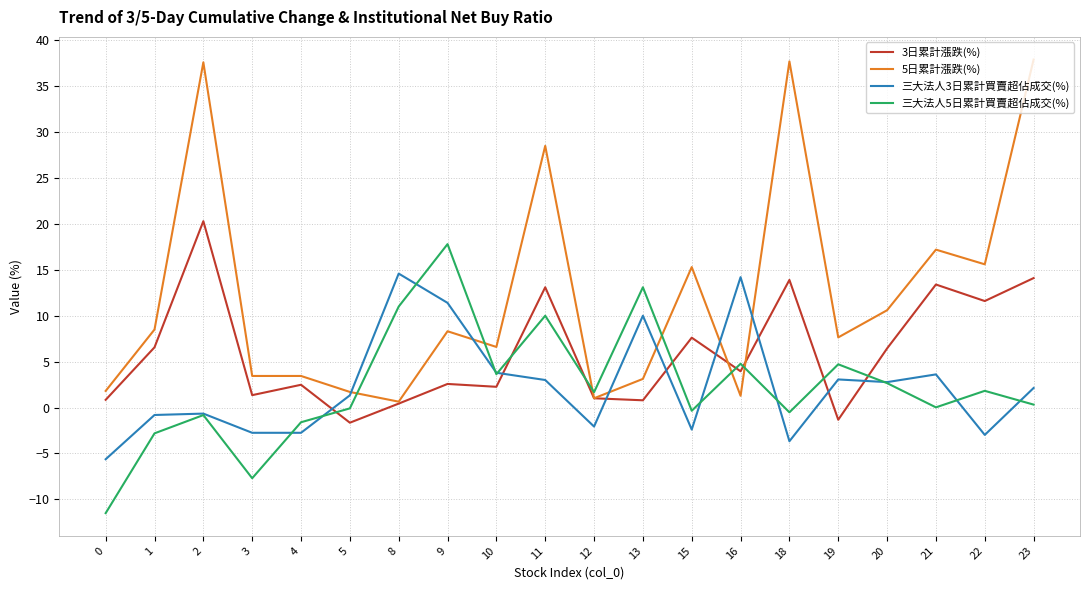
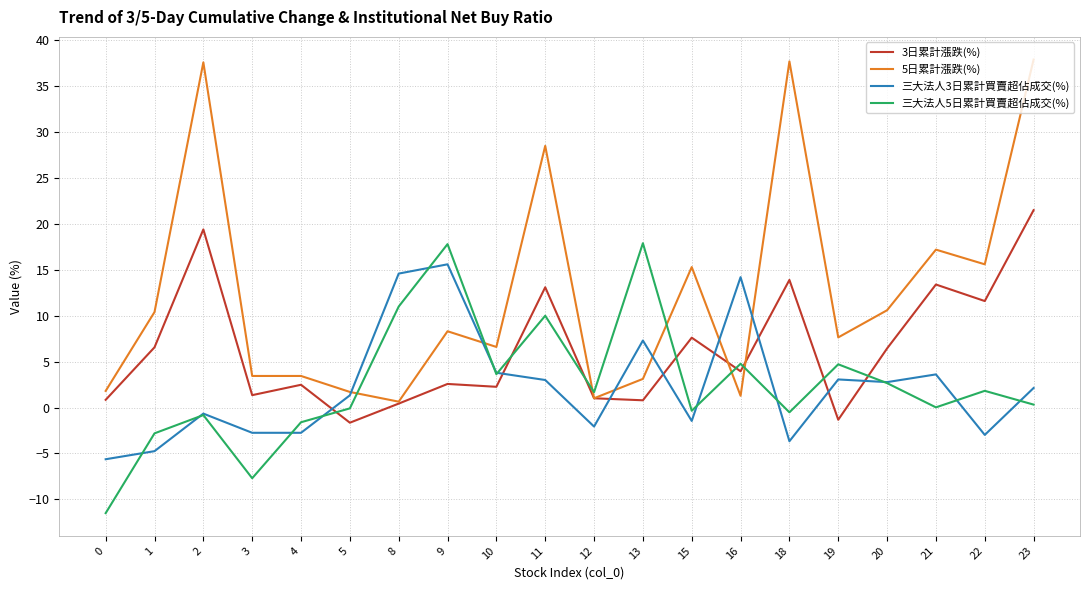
  {
    "3日累計漲跌(%)": {
      "0": 1,
      "1": 7,
-     "2": 20,
+     "2": 19,
      "3": 1,
      "4": 2,
      "5": -2,
      "9": 3,
      "10": 2,
      "11": 13,
      "13": 1,
      "15": 8,
      "16": 4,
      "18": 14,
      "19": -1,
      "20": 6,
      "21": 13,
      "22": 12,
-     "23": 14
+     "23": 22
    },
    "5日累計漲跌(%)": {
      "0": 2,
-     "1": 9,
+     "1": 10,
      "2": 38,
      "3": 3,
      "4": 3,
      "5": 2,
      "9": 8,
      "10": 7,
      "11": 29,
      "13": 3,
      "15": 15,
      "16": 1,
      "18": 38,
      "19": 8,
      "20": 11,
      "21": 17,
      "22": 16
    },
    "三大法人3日累計買賣超佔成交(%)": {
      "0": -6,
-     "1": -1,
+     "1": -5,
      "3": -3,
      "4": -3,
      "5": 1,
      "8": 15,
-     "9": 11,
+     "9": 16,
      "11": 3,
      "12": -2,
-     "13": 10,
-     "15": -2,
+     "13": 7,
+     "15": -1,
      "16": 14,
      "18": -4,
      "19": 3,
      "21": 4,
      "22": -3,
      "23": 2
    },
    "三大法人5日累計買賣超佔成交(%)": {
      "0": -12,
      "1": -3,
      "3": -8,
      "4": -2,
      "5": 0,
      "8": 11,
      "9": 18,
      "11": 10,
      "12": 2,
-     "13": 13,
+     "13": 18,
      "15": 0,
      "16": 5,
      "18": -1,
      "19": 5,
      "21": 0,
      "22": 2,
      "23": 0
    }
  }
